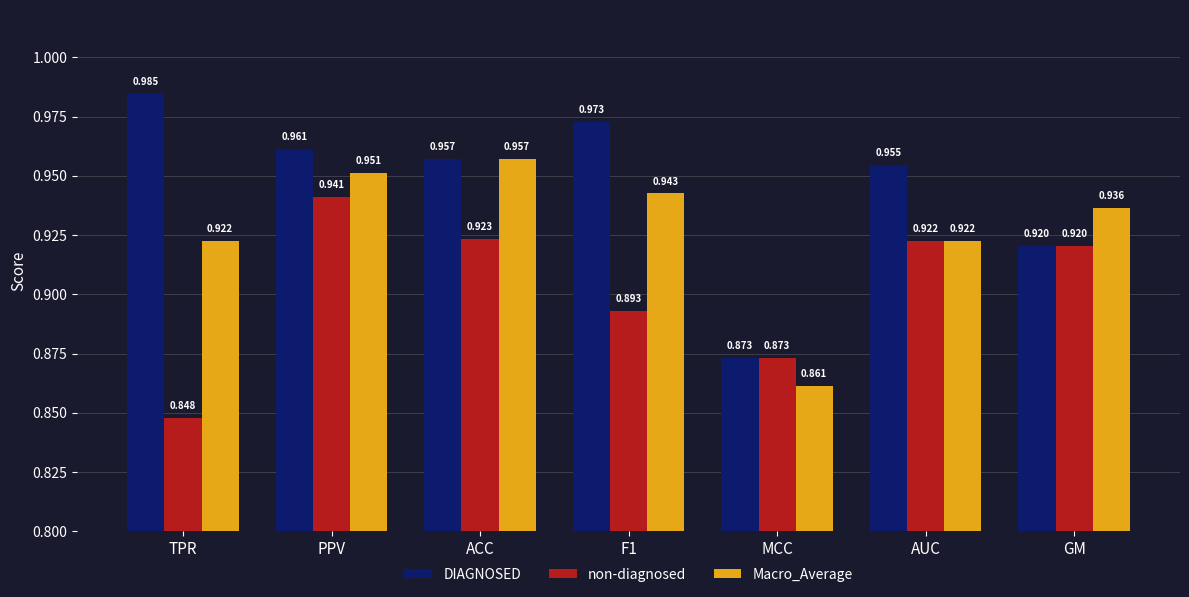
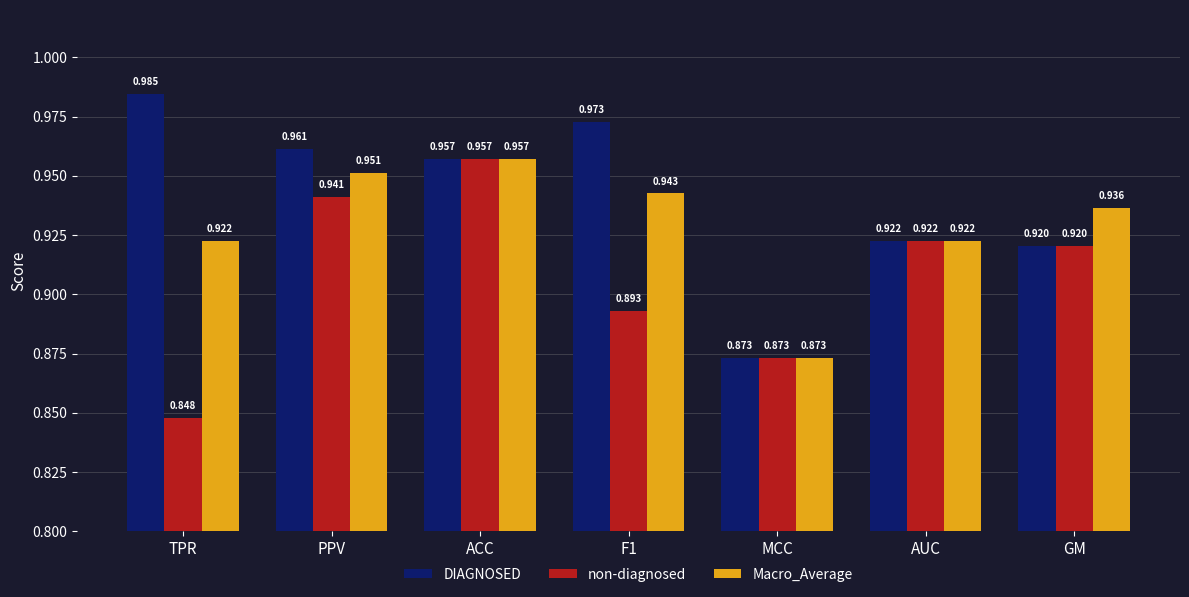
  {
    "DIAGNOSED": {
      "TPR": 0.985,
      "PPV": 0.961,
      "ACC": 0.957,
      "F1": 0.973,
      "MCC": 0.873,
-     "AUC": 0.955,
+     "AUC": 0.922,
      "GM": 0.920
    },
    "non-diagnosed": {
      "TPR": 0.848,
      "PPV": 0.941,
-     "ACC": 0.923,
+     "ACC": 0.957,
      "F1": 0.893,
      "MCC": 0.873,
      "AUC": 0.922,
      "GM": 0.920
    },
    "Macro_Average": {
      "TPR": 0.922,
      "PPV": 0.951,
      "ACC": 0.957,
      "F1": 0.943,
-     "MCC": 0.861,
+     "MCC": 0.873,
      "AUC": 0.922,
      "GM": 0.936
    }
  }
